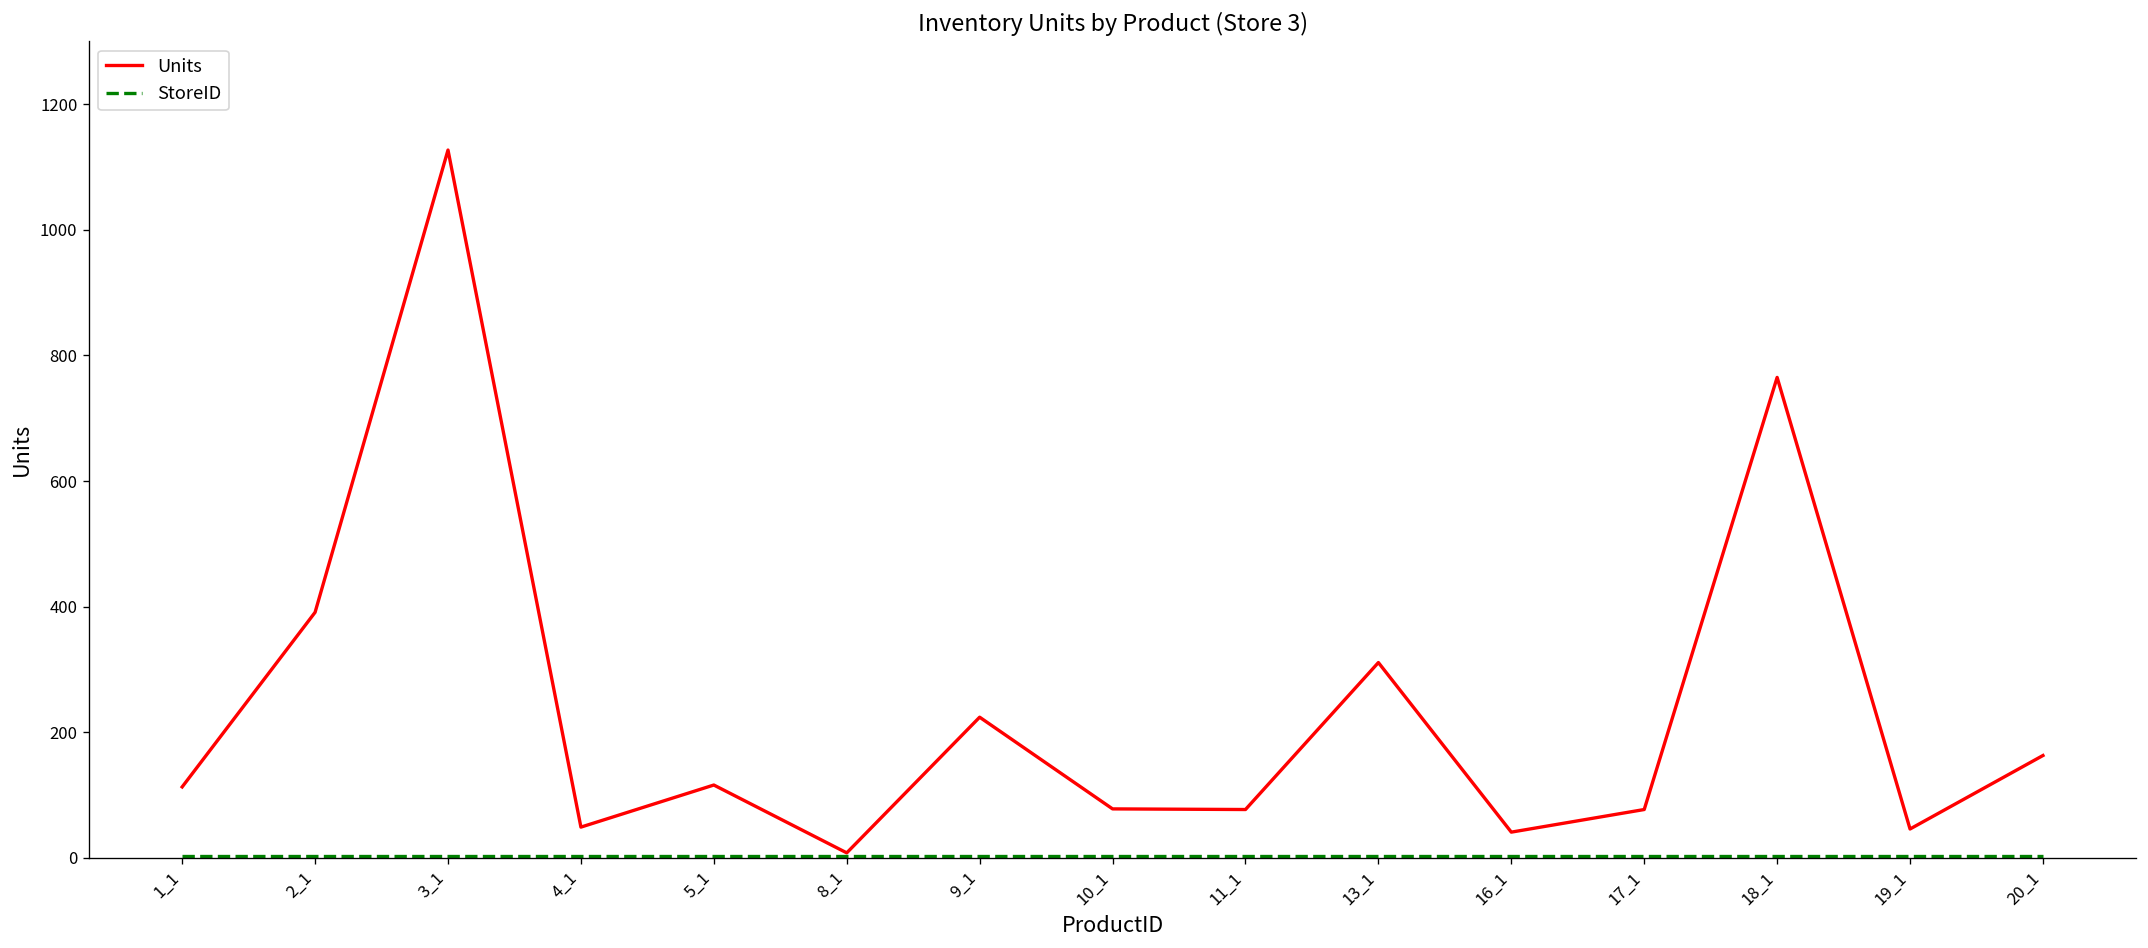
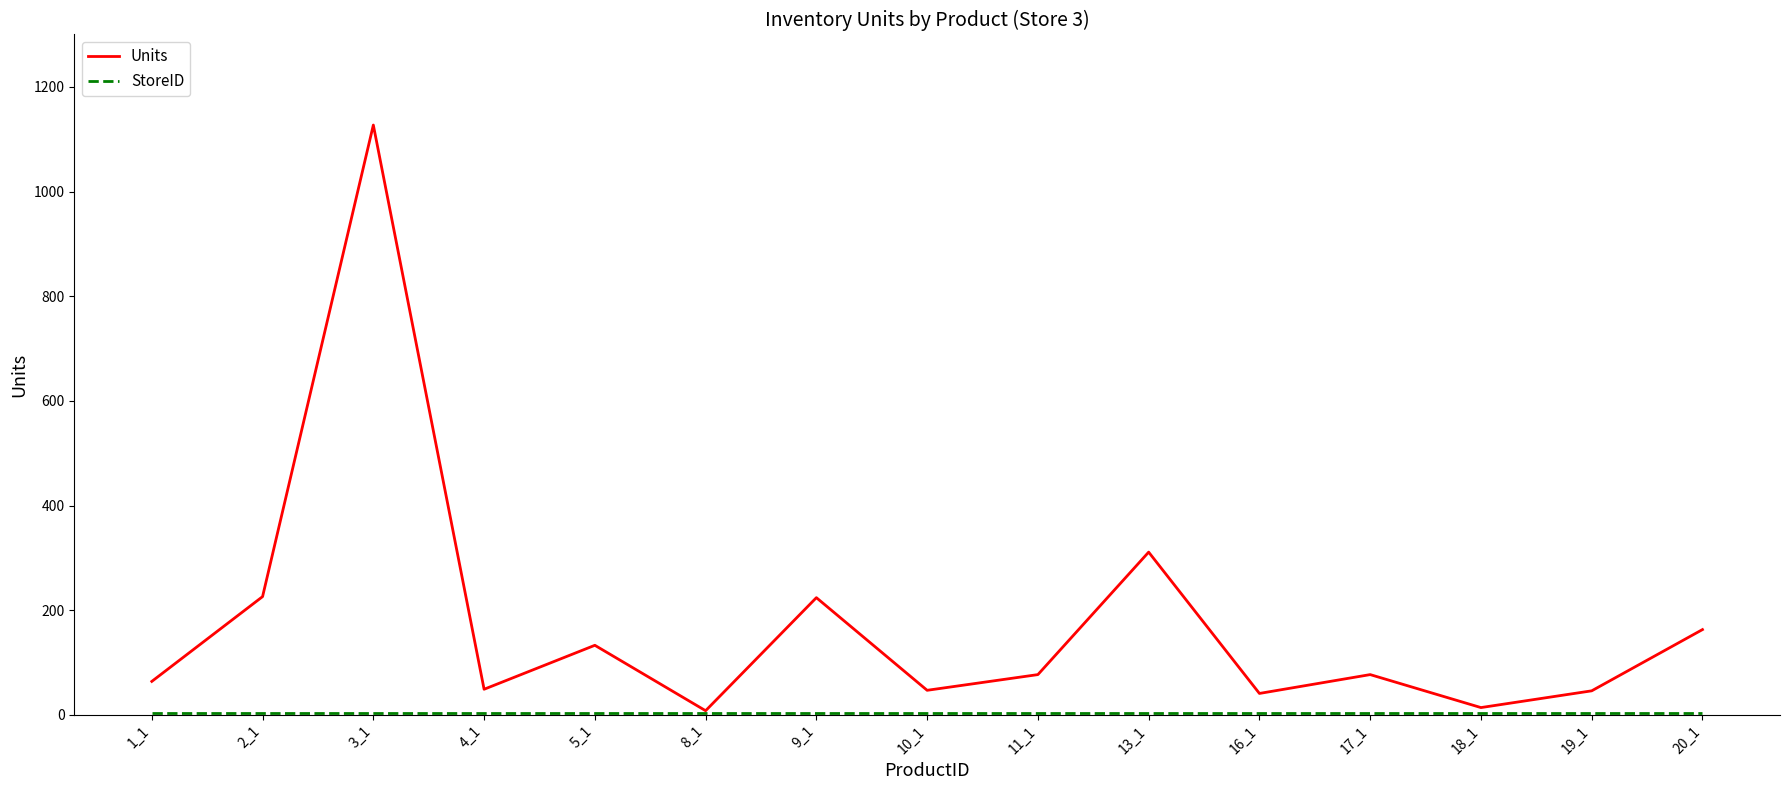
  {
    "Units": {
-     "1_1": 110,
-     "2_1": 390,
+     "1_1": 60,
+     "2_1": 230,
      "3_1": 1130,
      "4_1": 50,
-     "5_1": 120,
+     "5_1": 130,
      "8_1": 10,
      "9_1": 220,
-     "10_1": 80,
+     "10_1": 50,
      "11_1": 80,
      "13_1": 310,
      "16_1": 40,
      "17_1": 80,
-     "18_1": 770,
+     "18_1": 10,
      "19_1": 50,
      "20_1": 160
    },
    "StoreID": {
      "1_1": 0,
      "2_1": 0,
      "3_1": 0,
      "4_1": 0,
      "5_1": 0,
      "8_1": 0,
      "9_1": 0,
      "10_1": 0,
      "11_1": 0,
      "13_1": 0,
      "16_1": 0,
      "17_1": 0,
      "18_1": 0,
      "19_1": 0,
      "20_1": 0
    }
  }
